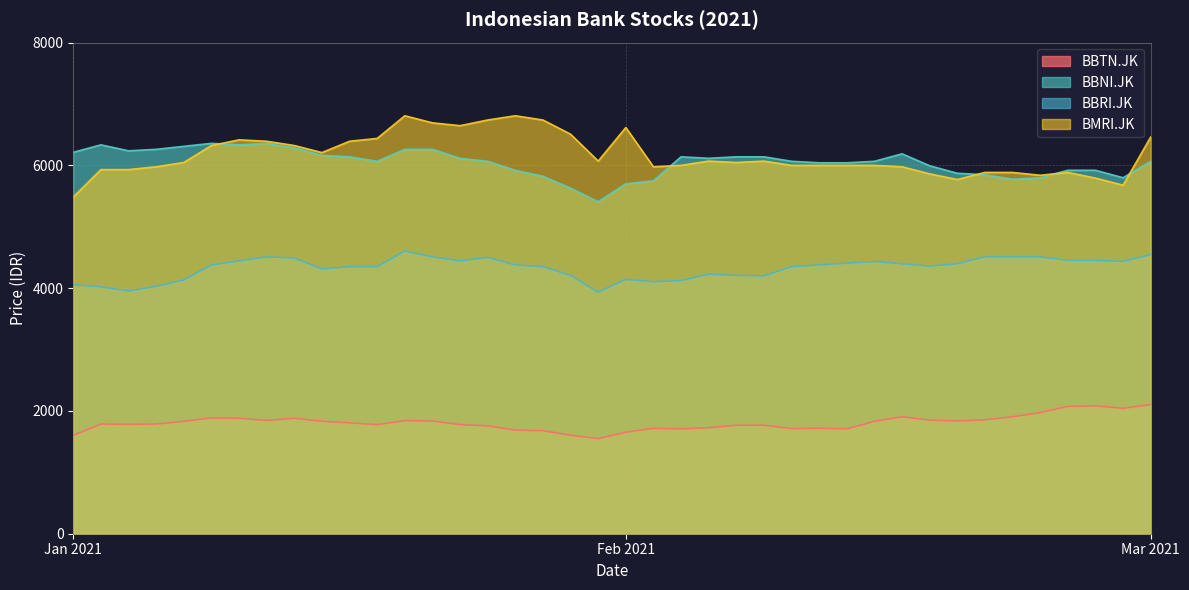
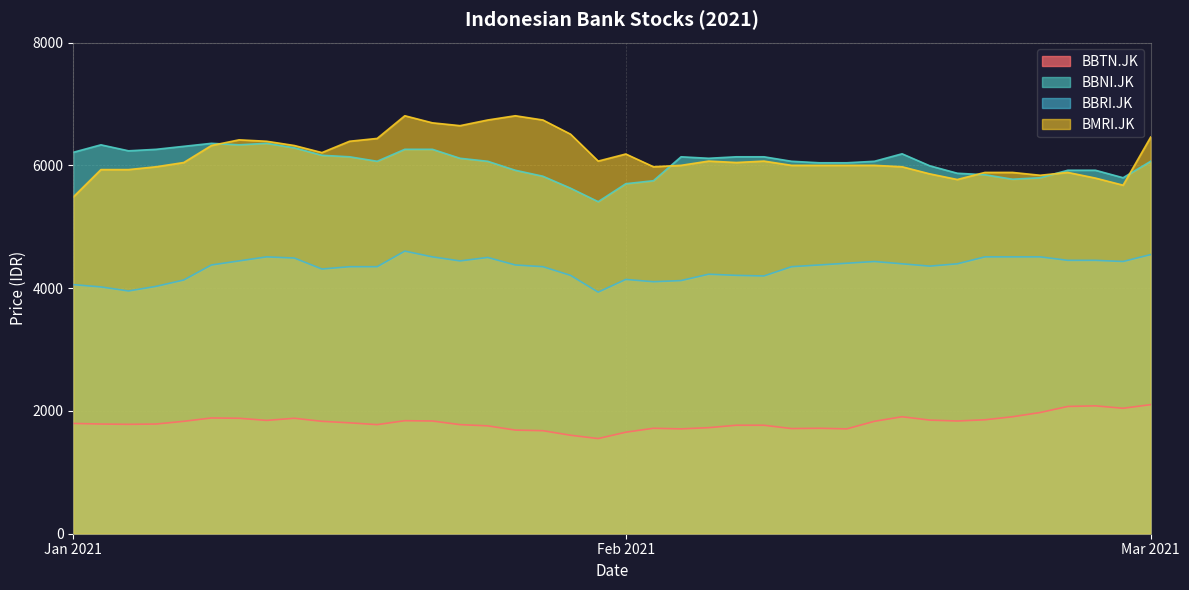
  {
    "BBTN.JK": {
-     "Jan 2021": 1600,
+     "Jan 2021": 1800,
      "Feb 2021": 1700,
      "Mar 2021": 2100
    },
    "BMRI.JK": {
      "Jan 2021": 5500,
-     "Feb 2021": 6600,
+     "Feb 2021": 6200,
      "Mar 2021": 6500
    }
  }
